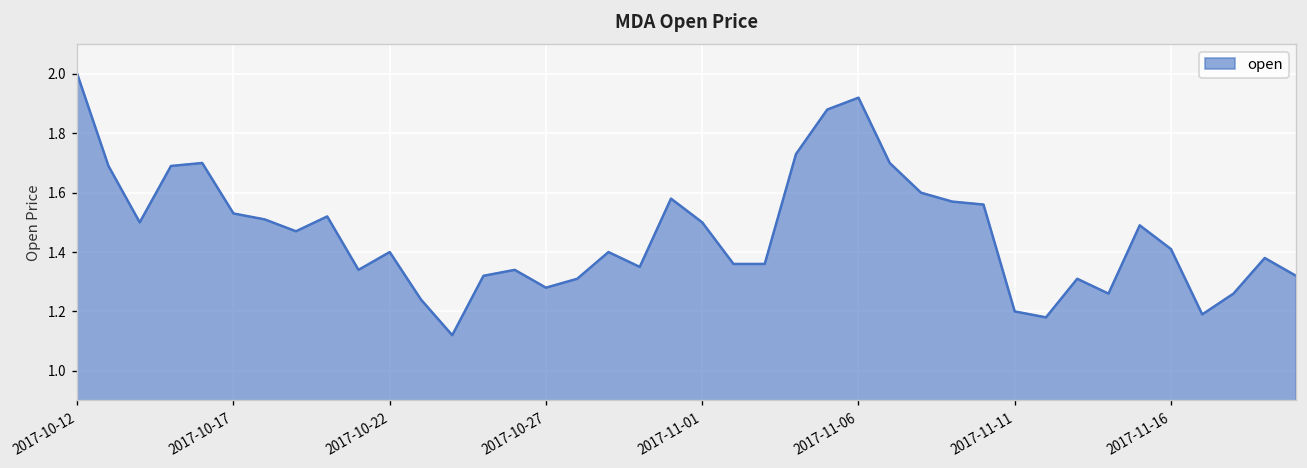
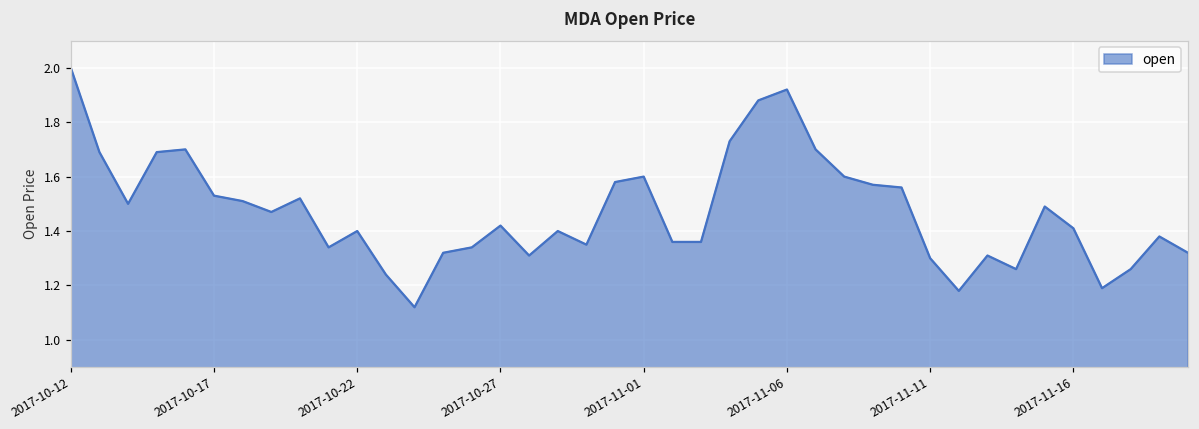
  {
    "2017-10-12": 2.00,
    "2017-10-17": 1.53,
    "2017-10-22": 1.40,
-   "2017-10-27": 1.28,
-   "2017-11-01": 1.5,
+   "2017-10-27": 1.42,
+   "2017-11-01": 1.6,
    "2017-11-06": 1.92,
-   "2017-11-11": 1.2,
+   "2017-11-11": 1.3,
    "2017-11-16": 1.41
  }
